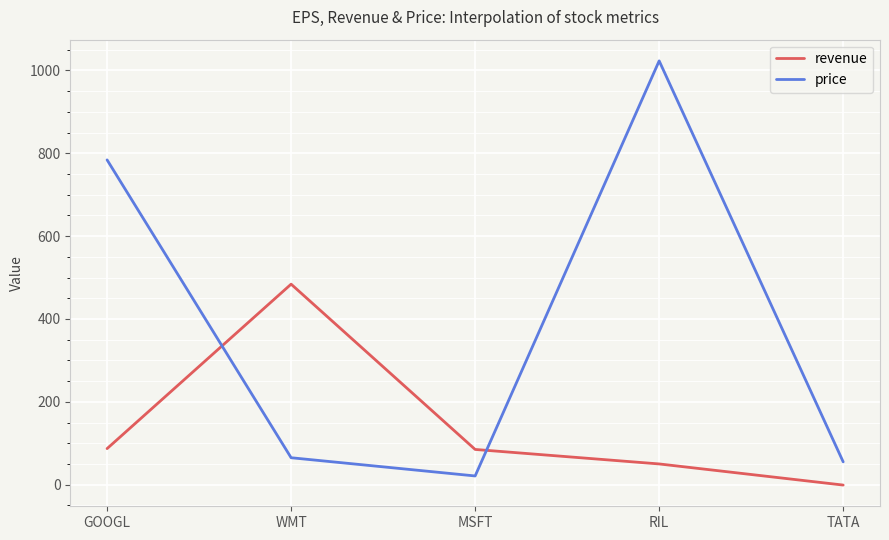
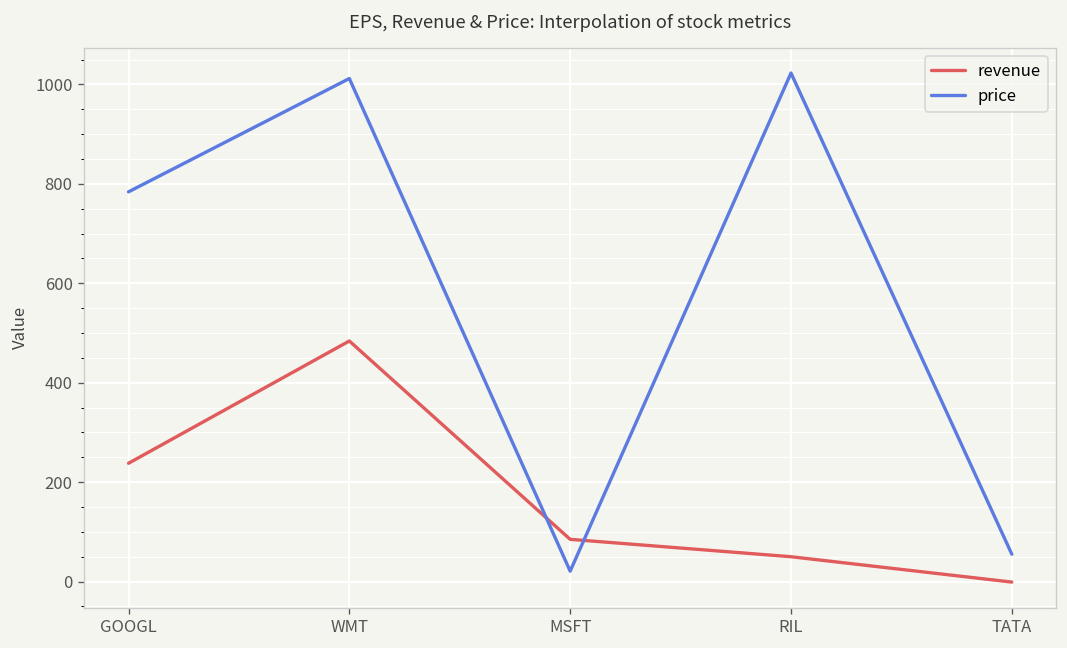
  {
    "revenue": {
-     "GOOGL": 90,
+     "GOOGL": 240,
      "WMT": 480,
      "MSFT": 90,
      "RIL": 50,
      "TATA": 0
    },
    "price": {
      "GOOGL": 780,
-     "WMT": 70,
+     "WMT": 1010,
      "MSFT": 20,
      "RIL": 1020,
      "TATA": 60
    }
  }
